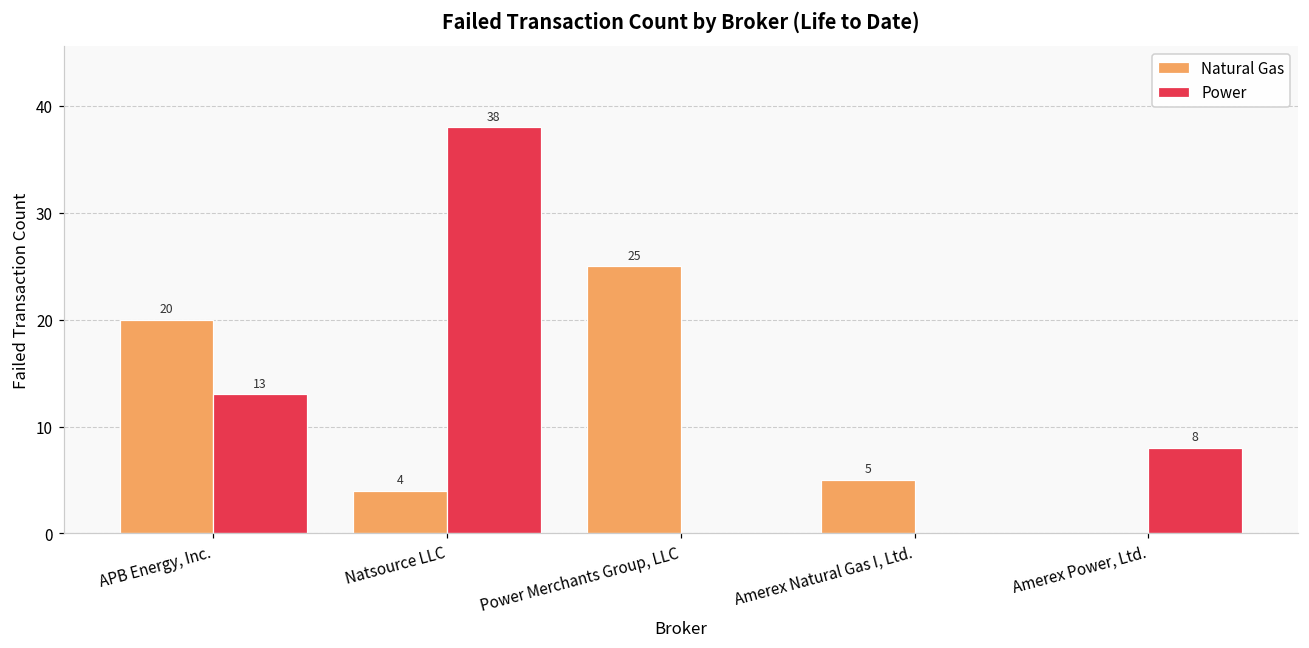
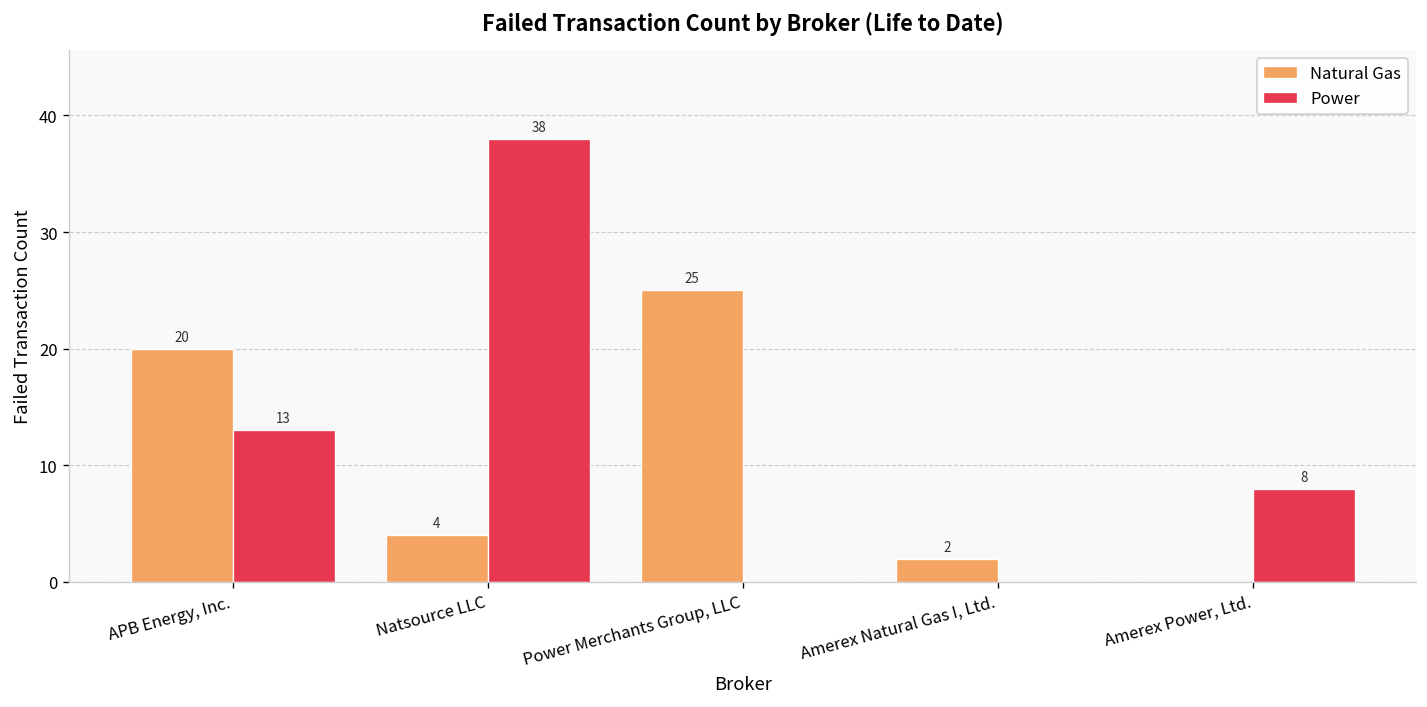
  {
    "Natural Gas": {
      "APB Energy, Inc.": 20,
      "Natsource LLC": 4,
      "Power Merchants Group, LLC": 25,
-     "Amerex Natural Gas I, Ltd.": 5
+     "Amerex Natural Gas I, Ltd.": 2
    },
    "Power": {
      "APB Energy, Inc.": 13,
      "Natsource LLC": 38,
      "Amerex Power, Ltd.": 8
    }
  }
